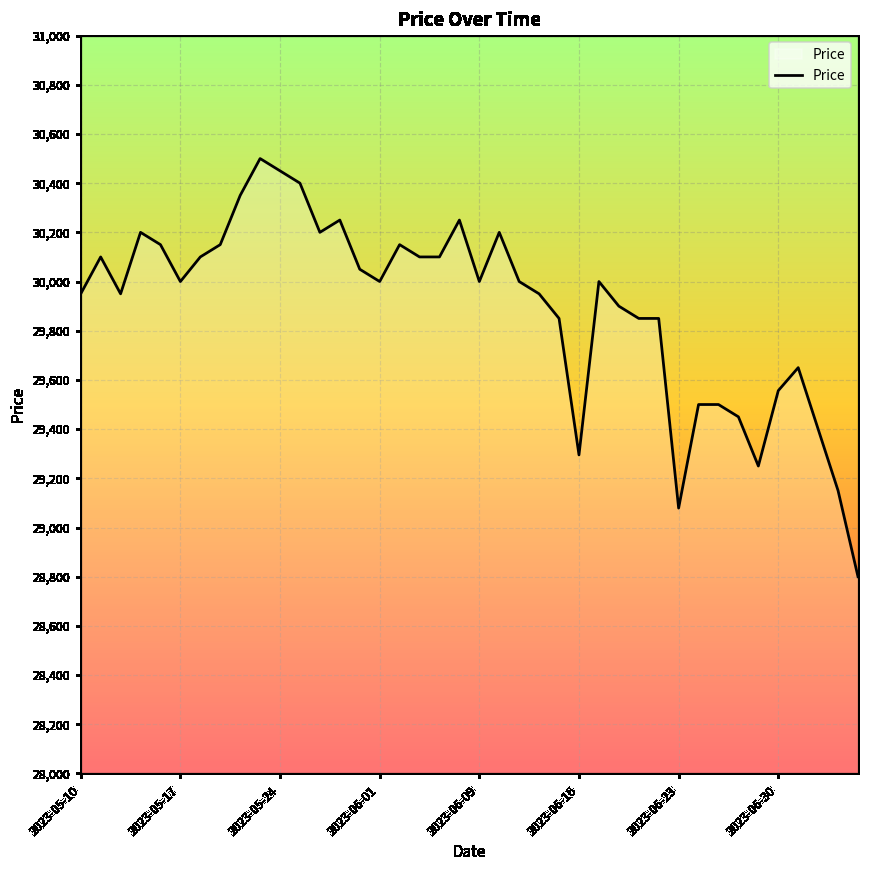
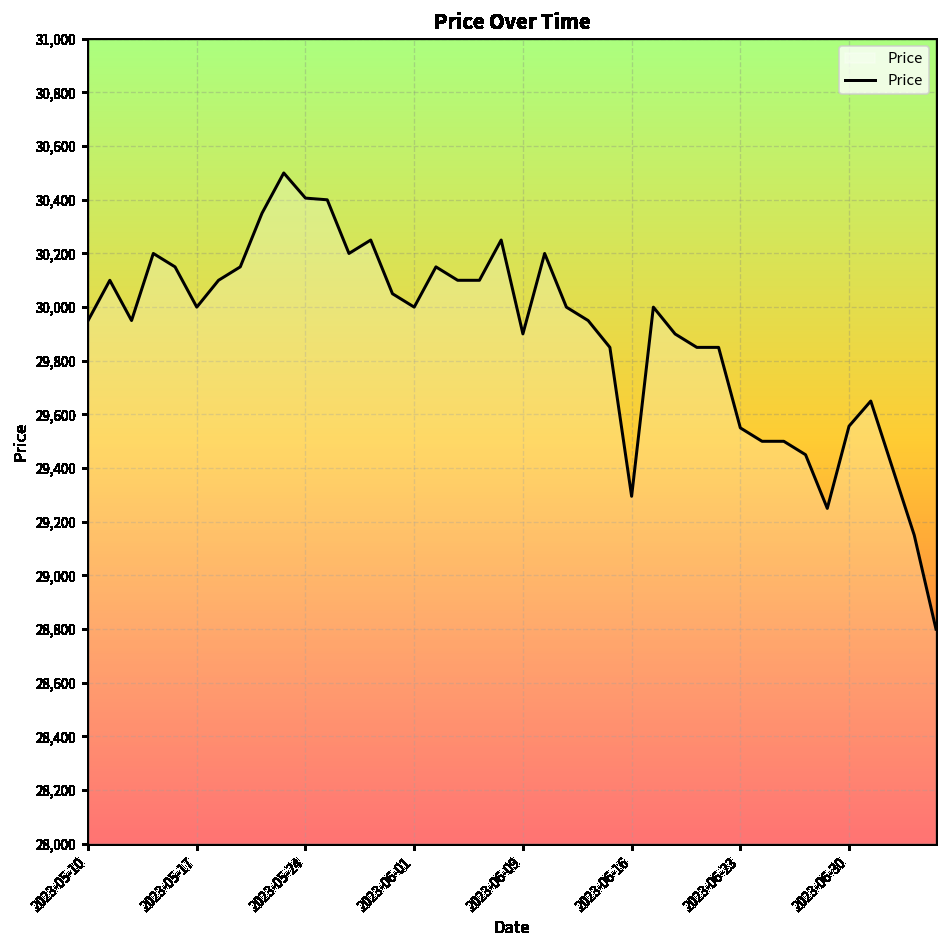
  {
    "2023-05-10": "29,950",
    "2023-05-17": "30,000",
-   "2023-05-24": "30,450",
+   "2023-05-24": "30,410",
    "2023-06-01": "30,000",
-   "2023-06-09": "30,000",
+   "2023-06-09": "29,900",
    "2023-06-16": "29,300",
-   "2023-06-23": "29,080",
+   "2023-06-23": "29,550",
    "2023-06-30": "29,560"
  }
